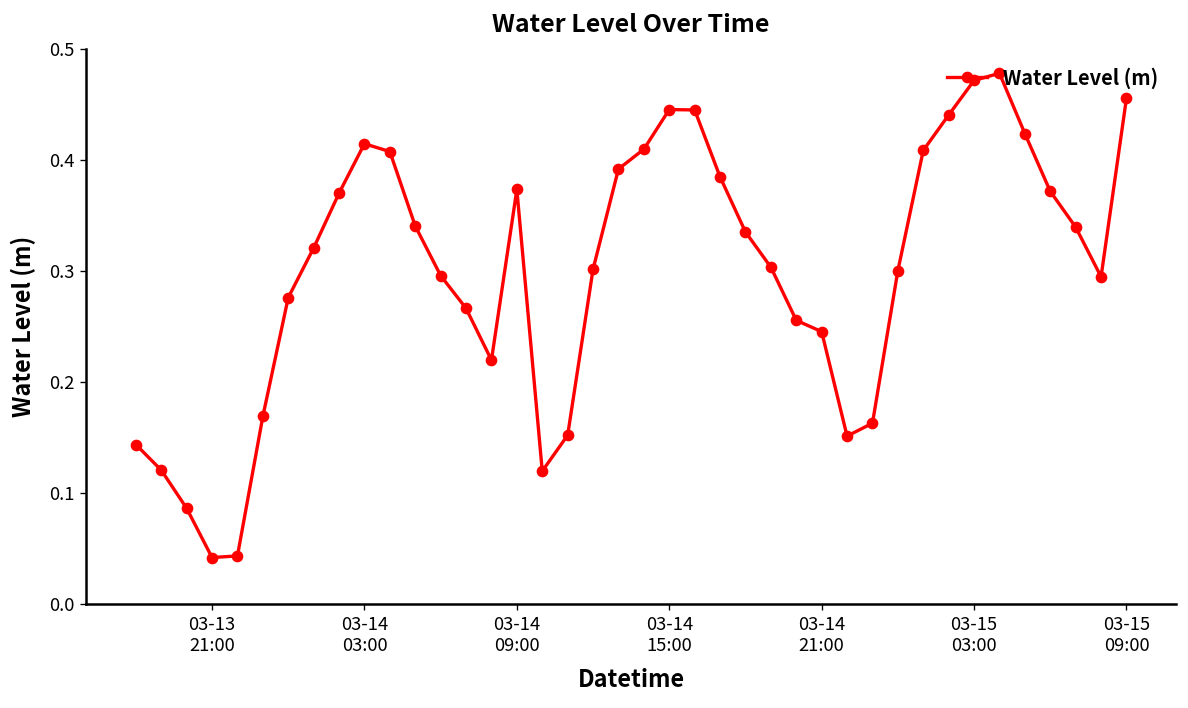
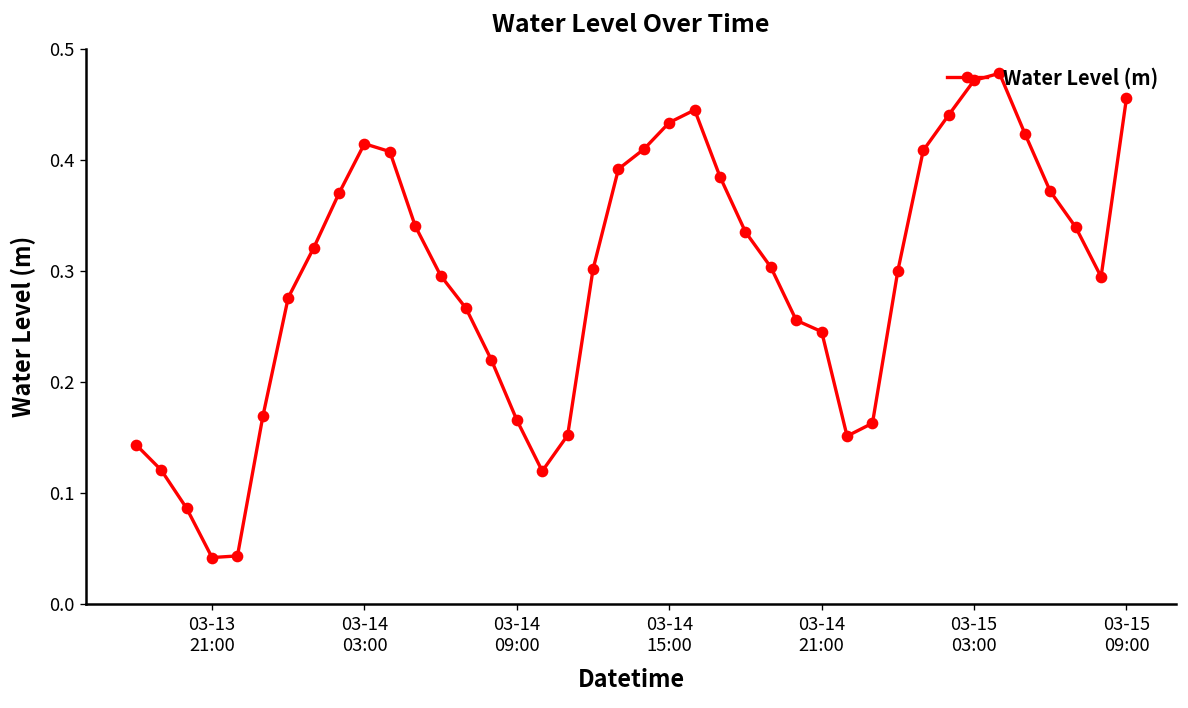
  {
    "03-13 21:00": 0.04,
    "03-14 03:00": 0.42,
-   "03-14 09:00": 0.37,
-   "03-14 15:00": 0.45,
+   "03-14 09:00": 0.17,
+   "03-14 15:00": 0.43,
    "03-14 21:00": 0.25,
    "03-15 03:00": 0.47,
    "03-15 09:00": 0.46
  }
